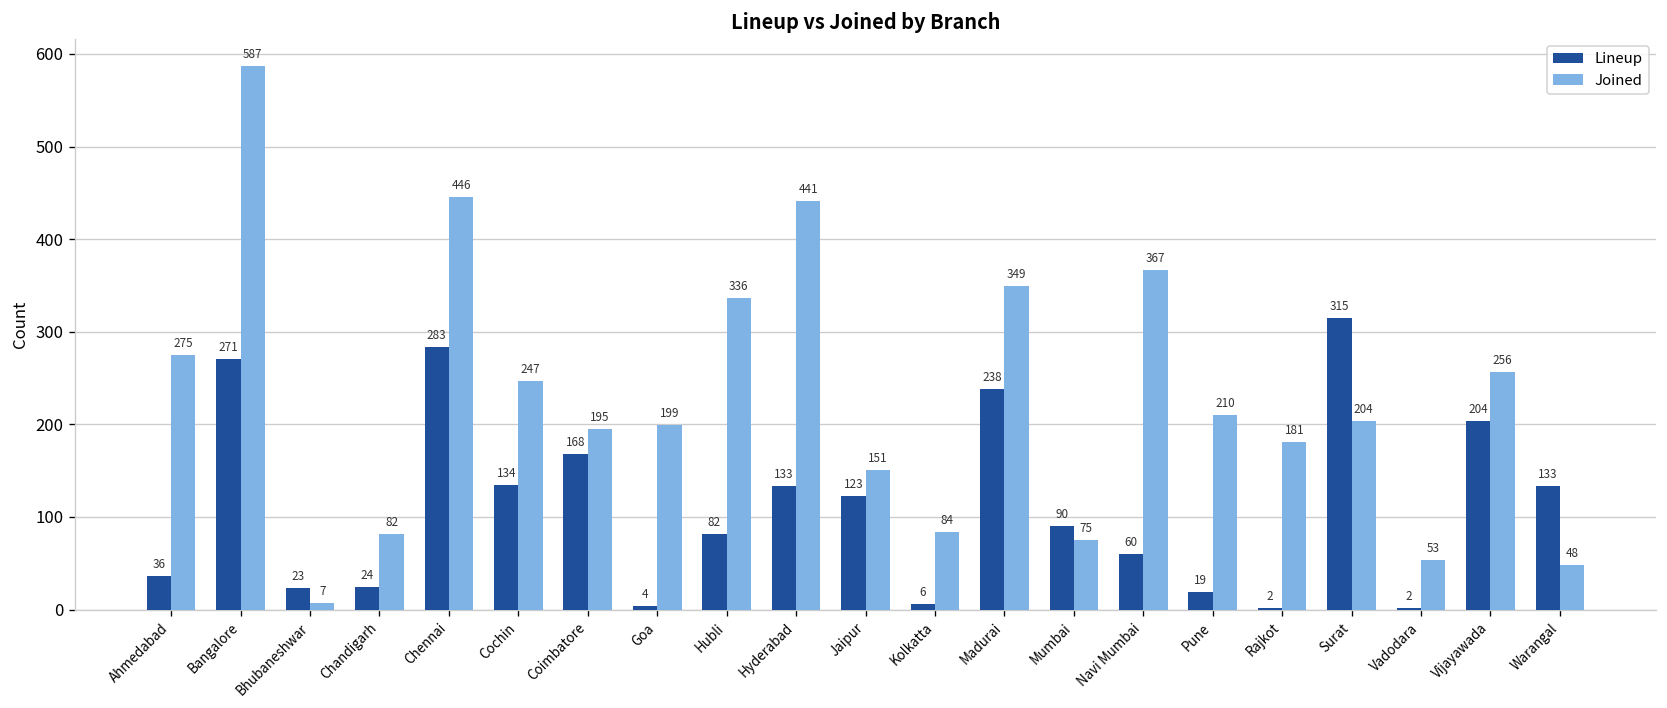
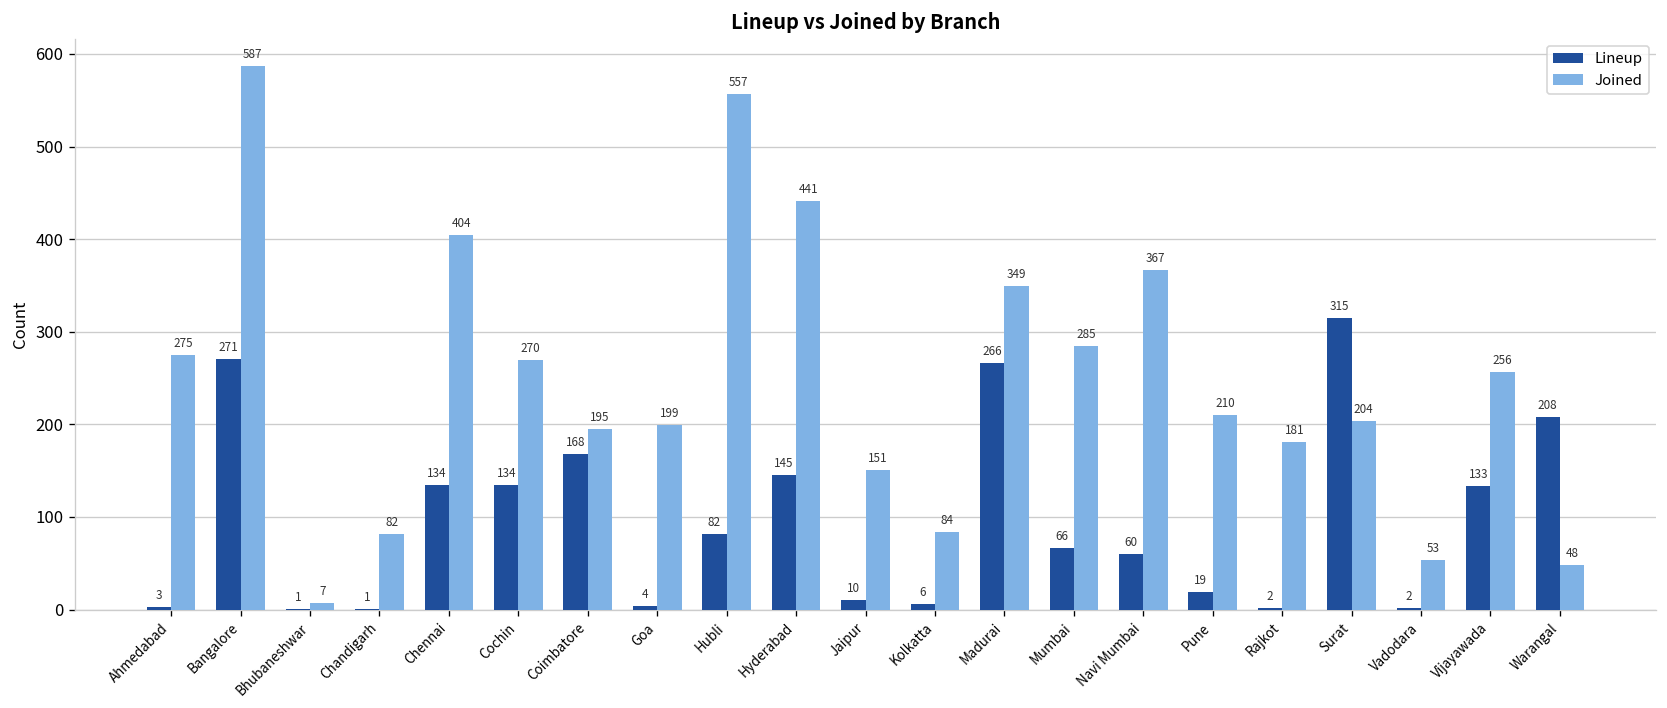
  {
    "Lineup": {
-     "Ahmedabad": 36,
+     "Ahmedabad": 3,
      "Bangalore": 271,
-     "Bhubaneshwar": 23,
-     "Chandigarh": 24,
-     "Chennai": 283,
+     "Bhubaneshwar": 1,
+     "Chandigarh": 1,
+     "Chennai": 134,
      "Cochin": 134,
      "Coimbatore": 168,
      "Goa": 4,
      "Hubli": 82,
-     "Hyderabad": 133,
-     "Jaipur": 123,
+     "Hyderabad": 145,
+     "Jaipur": 10,
      "Kolkatta": 6,
-     "Madurai": 238,
-     "Mumbai": 90,
+     "Madurai": 266,
+     "Mumbai": 66,
      "Navi Mumbai": 60,
      "Pune": 19,
      "Rajkot": 2,
      "Surat": 315,
      "Vadodara": 2,
-     "Vijayawada": 204,
-     "Warangal": 133
+     "Vijayawada": 133,
+     "Warangal": 208
    },
    "Joined": {
      "Ahmedabad": 275,
      "Bangalore": 587,
      "Bhubaneshwar": 7,
      "Chandigarh": 82,
-     "Chennai": 446,
-     "Cochin": 247,
+     "Chennai": 404,
+     "Cochin": 270,
      "Coimbatore": 195,
      "Goa": 199,
-     "Hubli": 336,
+     "Hubli": 557,
      "Hyderabad": 441,
      "Jaipur": 151,
      "Kolkatta": 84,
      "Madurai": 349,
-     "Mumbai": 75,
+     "Mumbai": 285,
      "Navi Mumbai": 367,
      "Pune": 210,
      "Rajkot": 181,
      "Surat": 204,
      "Vadodara": 53,
      "Vijayawada": 256,
      "Warangal": 48
    }
  }
